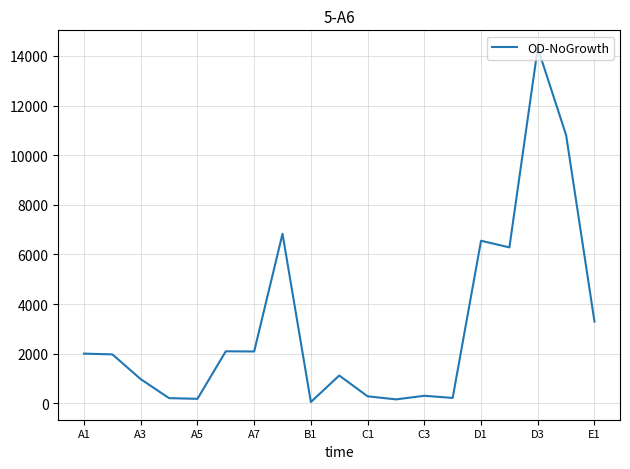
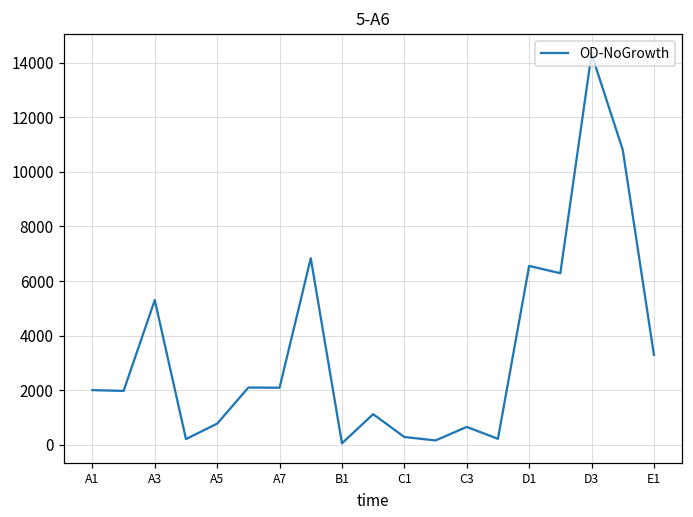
  {
    "A1": 2000,
-   "A3": 1000,
-   "A5": 200,
+   "A3": 5300,
+   "A5": 800,
    "A7": 2100,
    "B1": 100,
    "C1": 300,
-   "C3": 300,
+   "C3": 700,
    "D1": 6600,
    "E1": 3300
  }
